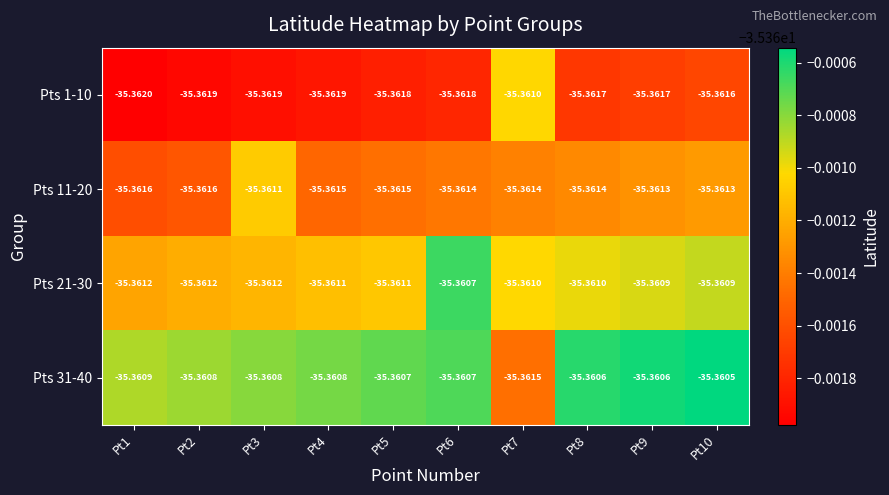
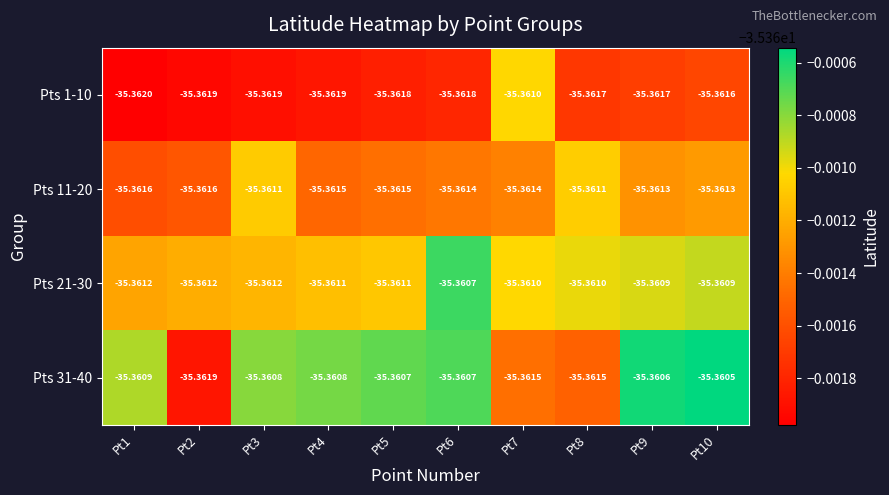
  {
    "Pts 1-10": {
      "Pt1": -35.3620,
      "Pt2": -35.3619,
      "Pt3": -35.3619,
      "Pt4": -35.3619,
      "Pt5": -35.3618,
      "Pt6": -35.3618,
      "Pt7": -35.3610,
      "Pt8": -35.3617,
      "Pt9": -35.3617,
      "Pt10": -35.3616
    },
    "Pts 11-20": {
      "Pt1": -35.3616,
      "Pt2": -35.3616,
      "Pt3": -35.3611,
      "Pt4": -35.3615,
      "Pt5": -35.3615,
      "Pt6": -35.3614,
      "Pt7": -35.3614,
-     "Pt8": -35.3614,
+     "Pt8": -35.3611,
      "Pt9": -35.3613,
      "Pt10": -35.3613
    },
    "Pts 21-30": {
      "Pt1": -35.3612,
      "Pt2": -35.3612,
      "Pt3": -35.3612,
      "Pt4": -35.3611,
      "Pt5": -35.3611,
      "Pt6": -35.3607,
      "Pt7": -35.3610,
      "Pt8": -35.3610,
      "Pt9": -35.3609,
      "Pt10": -35.3609
    },
    "Pts 31-40": {
      "Pt1": -35.3609,
-     "Pt2": -35.3608,
+     "Pt2": -35.3619,
      "Pt3": -35.3608,
      "Pt4": -35.3608,
      "Pt5": -35.3607,
      "Pt6": -35.3607,
      "Pt7": -35.3615,
-     "Pt8": -35.3606,
+     "Pt8": -35.3615,
      "Pt9": -35.3606,
      "Pt10": -35.3605
    }
  }
